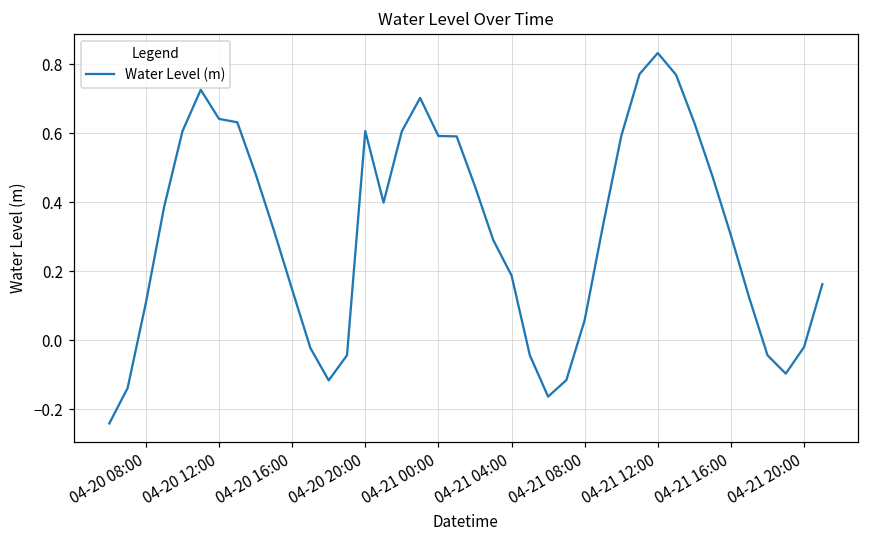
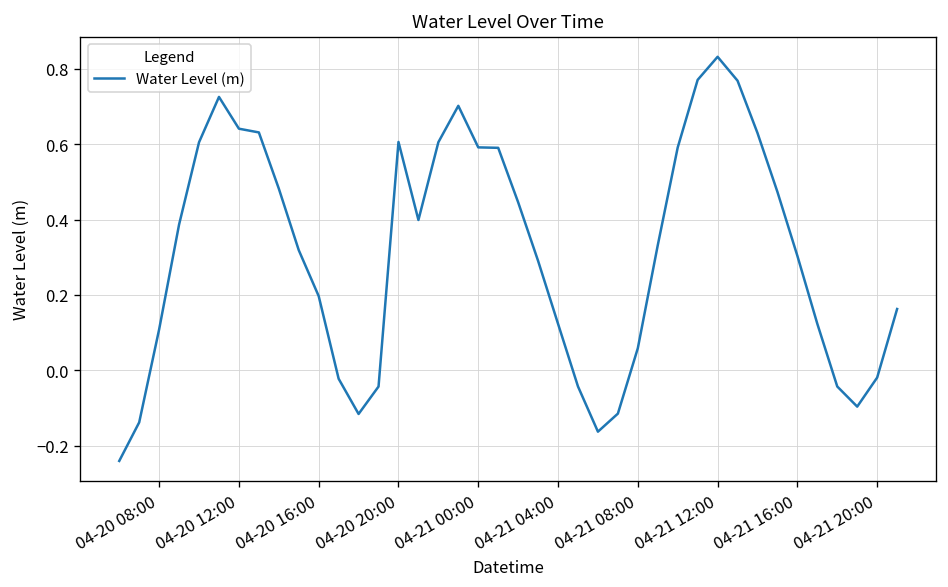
  {
    "04-20 08:00": 0.11,
    "04-20 12:00": 0.64,
-   "04-20 16:00": 0.15,
+   "04-20 16:00": 0.20,
    "04-20 20:00": 0.61,
    "04-21 00:00": 0.59,
-   "04-21 04:00": 0.19,
+   "04-21 04:00": 0.12,
    "04-21 08:00": 0.06,
    "04-21 12:00": 0.83,
    "04-21 16:00": 0.30,
    "04-21 20:00": -0.02
  }
